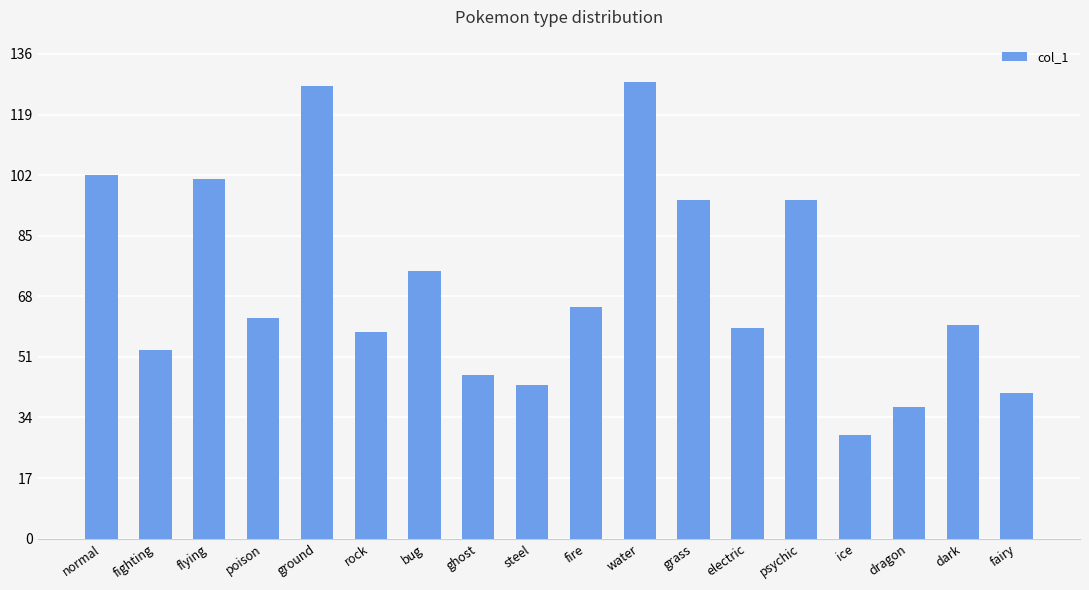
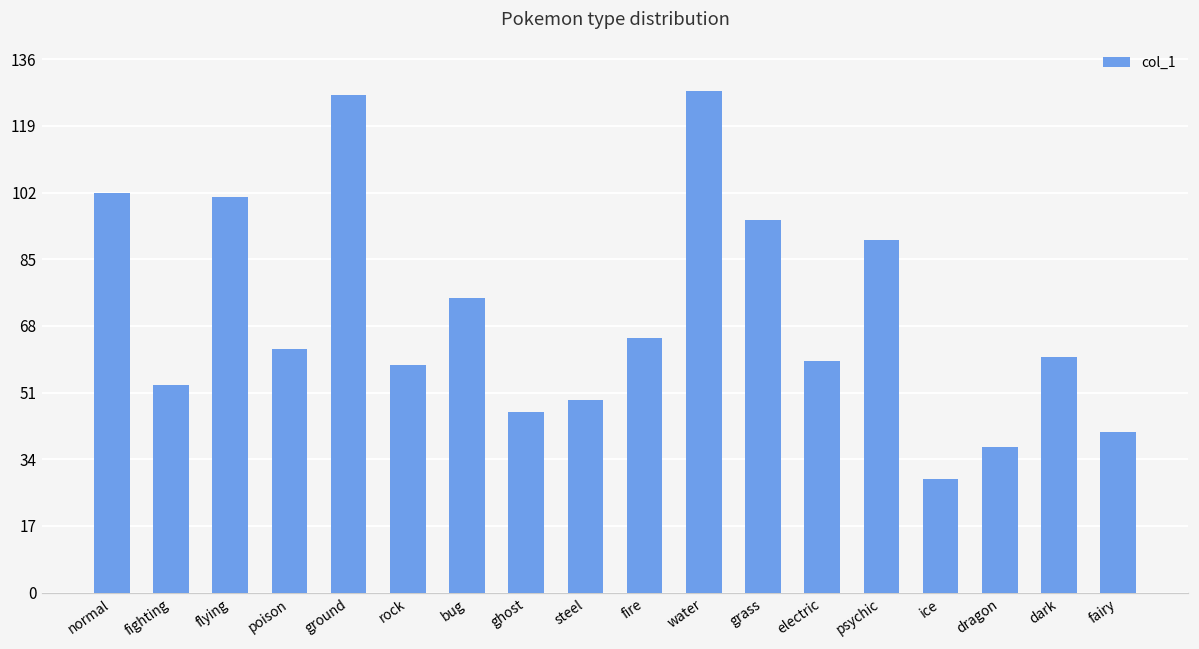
  {
    "normal": 102,
    "fighting": 53,
    "flying": 101,
    "poison": 62,
    "ground": 127,
    "rock": 58,
    "bug": 75,
    "ghost": 46,
-   "steel": 43,
+   "steel": 49,
    "fire": 65,
    "water": 128,
    "grass": 95,
    "electric": 59,
-   "psychic": 95,
+   "psychic": 90,
    "ice": 29,
    "dragon": 37,
    "dark": 60,
    "fairy": 41
  }
